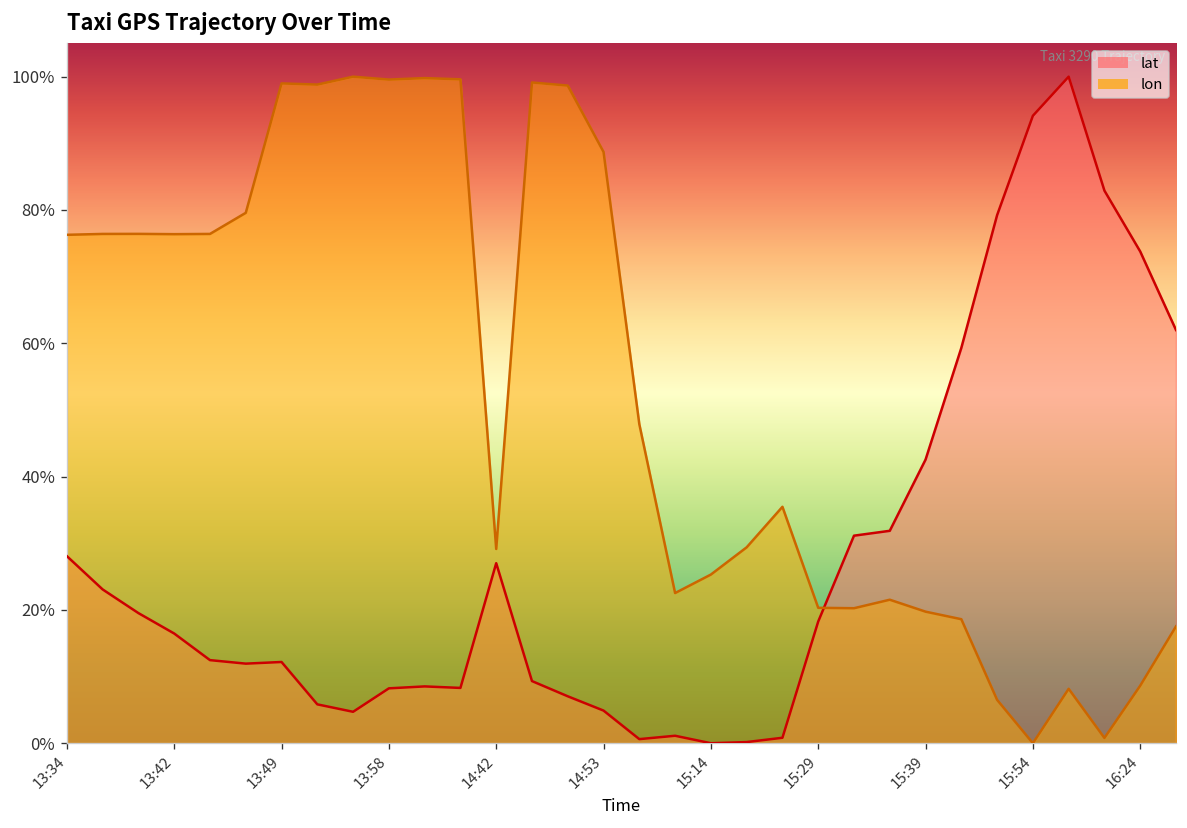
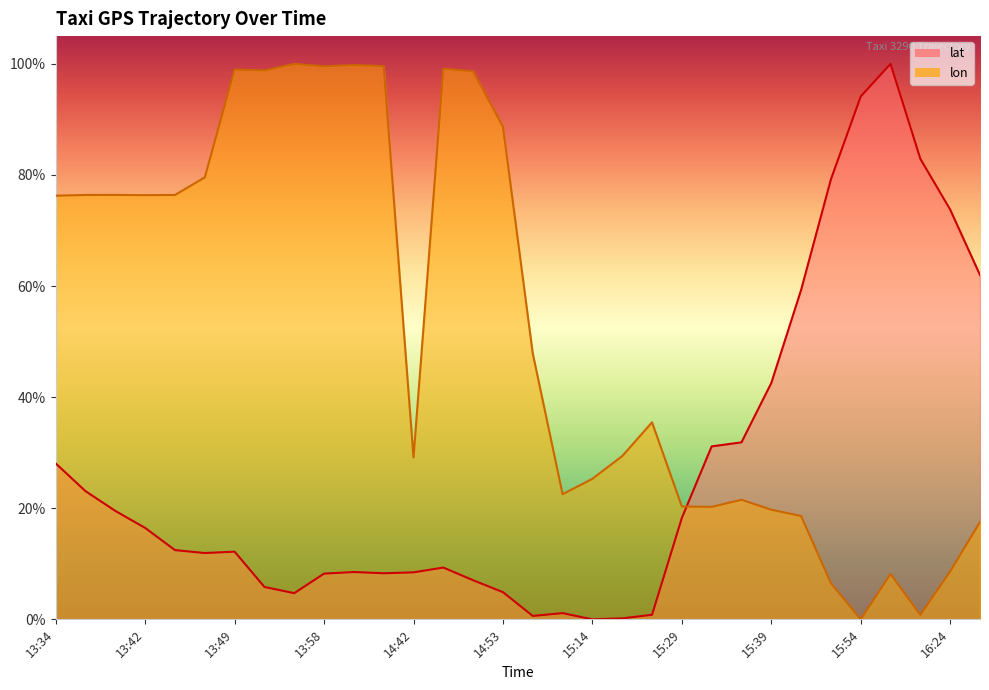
  {
    "lat": {
      "13:34": "28%",
      "13:42": "16%",
      "13:49": "12%",
      "13:58": "8%",
-     "14:42": "27%",
+     "14:42": "8%",
      "14:53": "5%",
      "15:14": "0%",
      "15:29": "18%",
      "15:39": "43%",
      "15:54": "94%",
      "16:24": "74%"
    },
    "lon": {
      "13:34": "76%",
      "13:42": "76%",
      "13:49": "99%",
      "13:58": "100%",
      "14:42": "29%",
      "14:53": "89%",
      "15:14": "25%",
      "15:29": "20%",
      "15:39": "20%",
      "15:54": "0%",
      "16:24": "9%"
    }
  }
